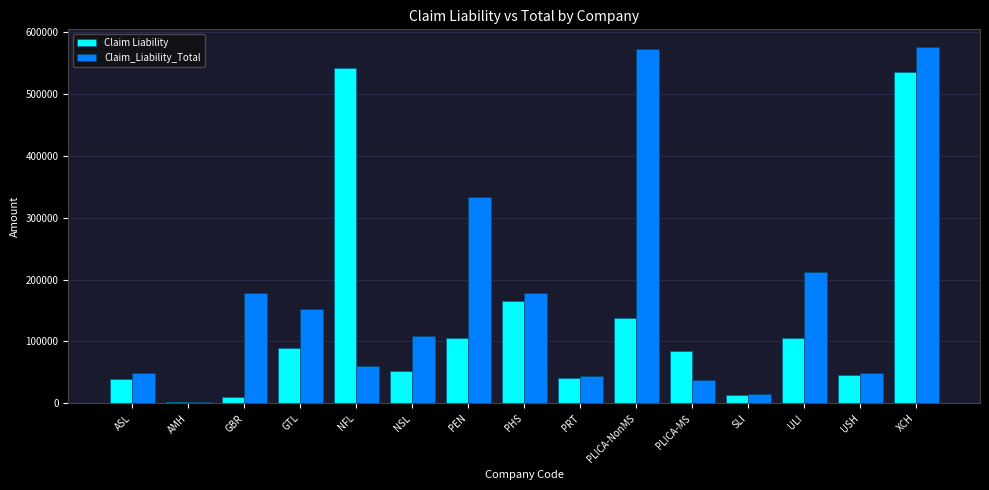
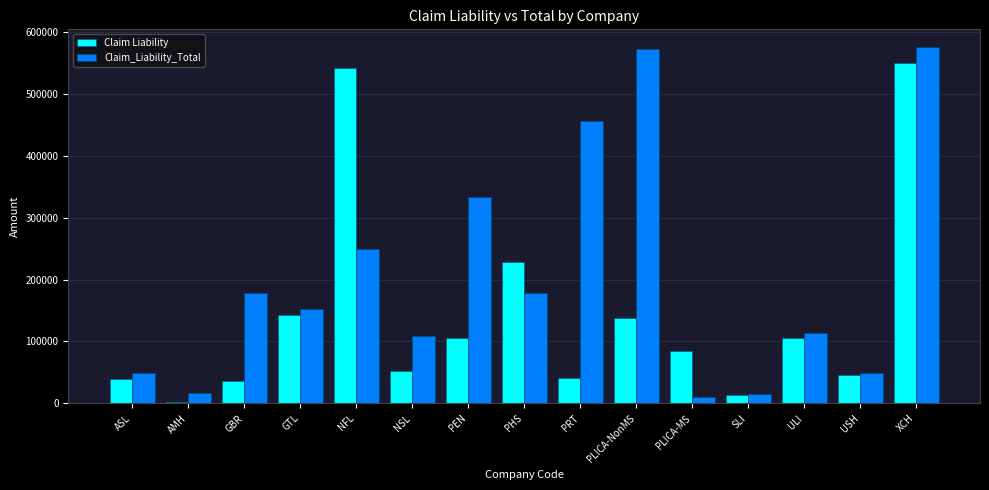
  {
    "Claim Liability": {
      "ASL": 40000,
-     "GBR": 10000,
-     "GTL": 90000,
+     "GBR": 40000,
+     "GTL": 140000,
      "NFL": 540000,
      "NSL": 50000,
      "PEN": 110000,
-     "PHS": 170000,
+     "PHS": 230000,
      "PRT": 40000,
      "PLICA-NonMS": 140000,
      "PLICA-MS": 80000,
      "SLI": 10000,
      "ULI": 110000,
      "USH": 50000,
-     "XCH": 530000
+     "XCH": 550000
    },
    "Claim_Liability_Total": {
      "ASL": 50000,
-     "AMH": 0,
+     "AMH": 20000,
      "GBR": 180000,
      "GTL": 150000,
-     "NFL": 60000,
+     "NFL": 250000,
      "NSL": 110000,
      "PEN": 330000,
      "PHS": 180000,
-     "PRT": 40000,
+     "PRT": 460000,
      "PLICA-NonMS": 570000,
-     "PLICA-MS": 40000,
+     "PLICA-MS": 10000,
      "SLI": 10000,
-     "ULI": 210000,
+     "ULI": 110000,
      "USH": 50000,
      "XCH": 570000
    }
  }
